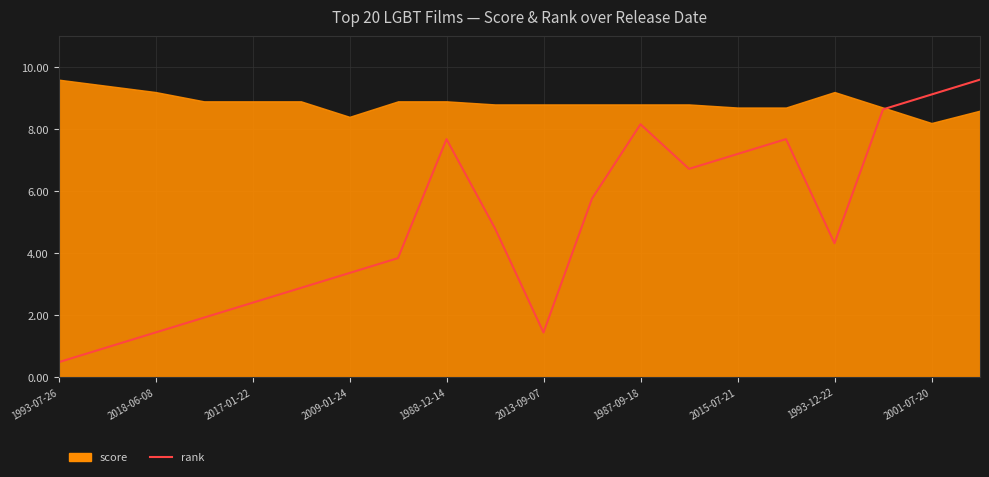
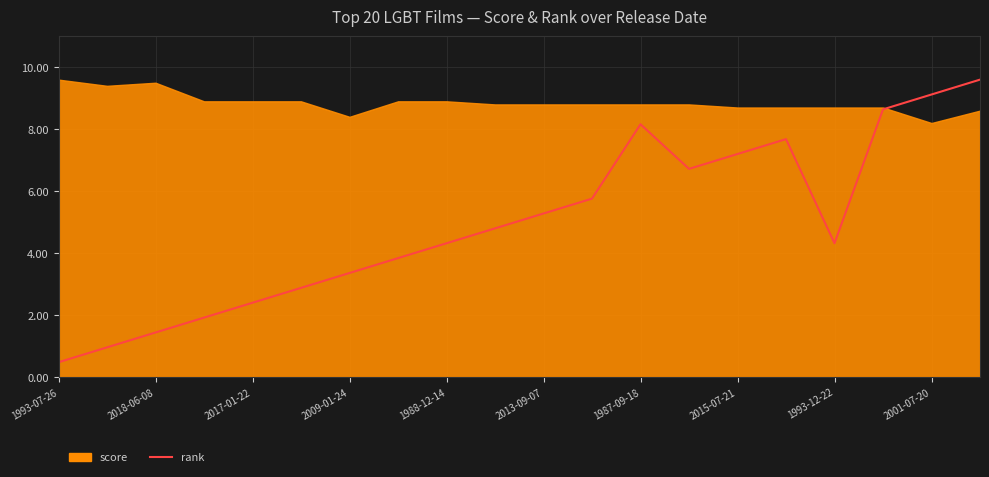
  {
    "rank": {
      "1993-07-26": 0.5,
      "2018-06-08": 1.4,
      "2017-01-22": 2.4,
      "2009-01-24": 3.4,
-     "1988-12-14": 7.7,
-     "2013-09-07": 1.4,
+     "1988-12-14": 4.3,
+     "2013-09-07": 5.3,
      "1987-09-18": 8.2,
      "2015-07-21": 7.2,
      "1993-12-22": 4.3,
      "2001-07-20": 9.1
    },
    "score": {
      "1993-07-26": 9.6,
-     "2018-06-08": 9.2,
+     "2018-06-08": 9.5,
      "2017-01-22": 8.9,
      "2009-01-24": 8.4,
      "1988-12-14": 8.9,
      "2013-09-07": 8.8,
      "1987-09-18": 8.8,
      "2015-07-21": 8.7,
-     "1993-12-22": 9.2,
+     "1993-12-22": 8.7,
      "2001-07-20": 8.2
    }
  }
